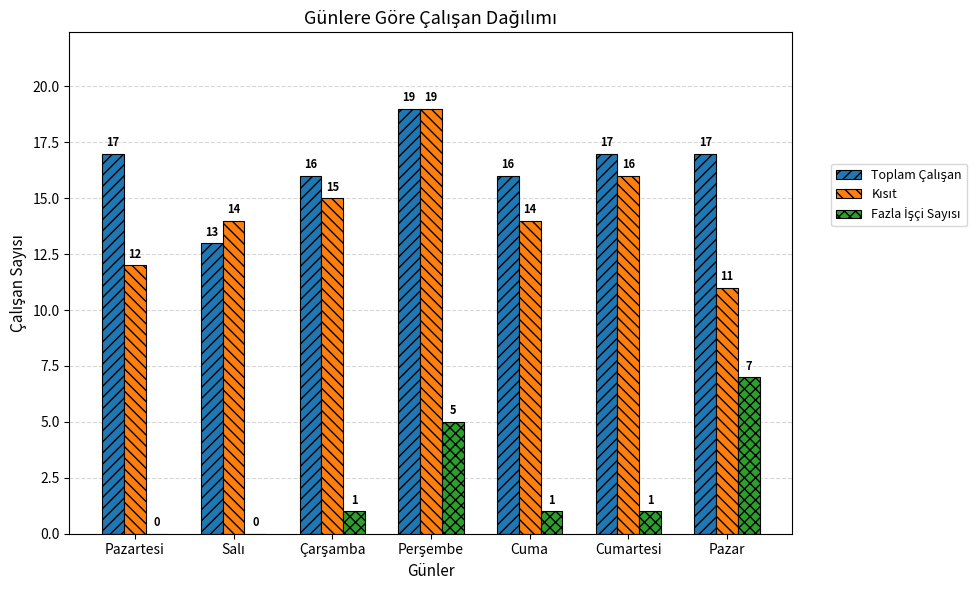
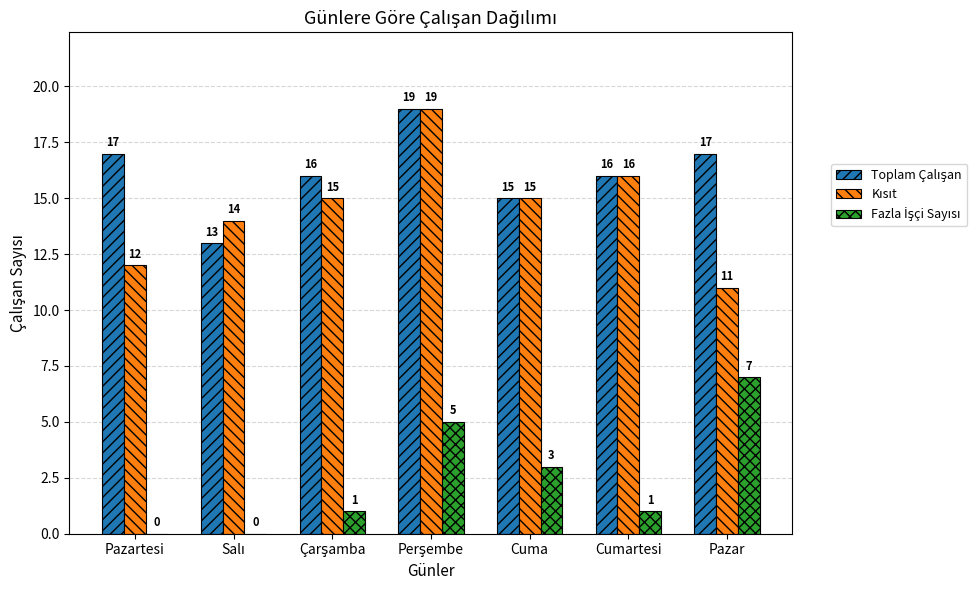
  {
    "Toplam Çalışan": {
      "Pazartesi": 17,
      "Salı": 13,
      "Çarşamba": 16,
      "Perşembe": 19,
-     "Cuma": 16,
-     "Cumartesi": 17,
+     "Cuma": 15,
+     "Cumartesi": 16,
      "Pazar": 17
    },
    "Kısıt": {
      "Pazartesi": 12,
      "Salı": 14,
      "Çarşamba": 15,
      "Perşembe": 19,
-     "Cuma": 14,
+     "Cuma": 15,
      "Cumartesi": 16,
      "Pazar": 11
    },
    "Fazla İşçi Sayısı": {
      "Pazartesi": 0,
      "Salı": 0,
      "Çarşamba": 1,
      "Perşembe": 5,
-     "Cuma": 1,
+     "Cuma": 3,
      "Cumartesi": 1,
      "Pazar": 7
    }
  }
